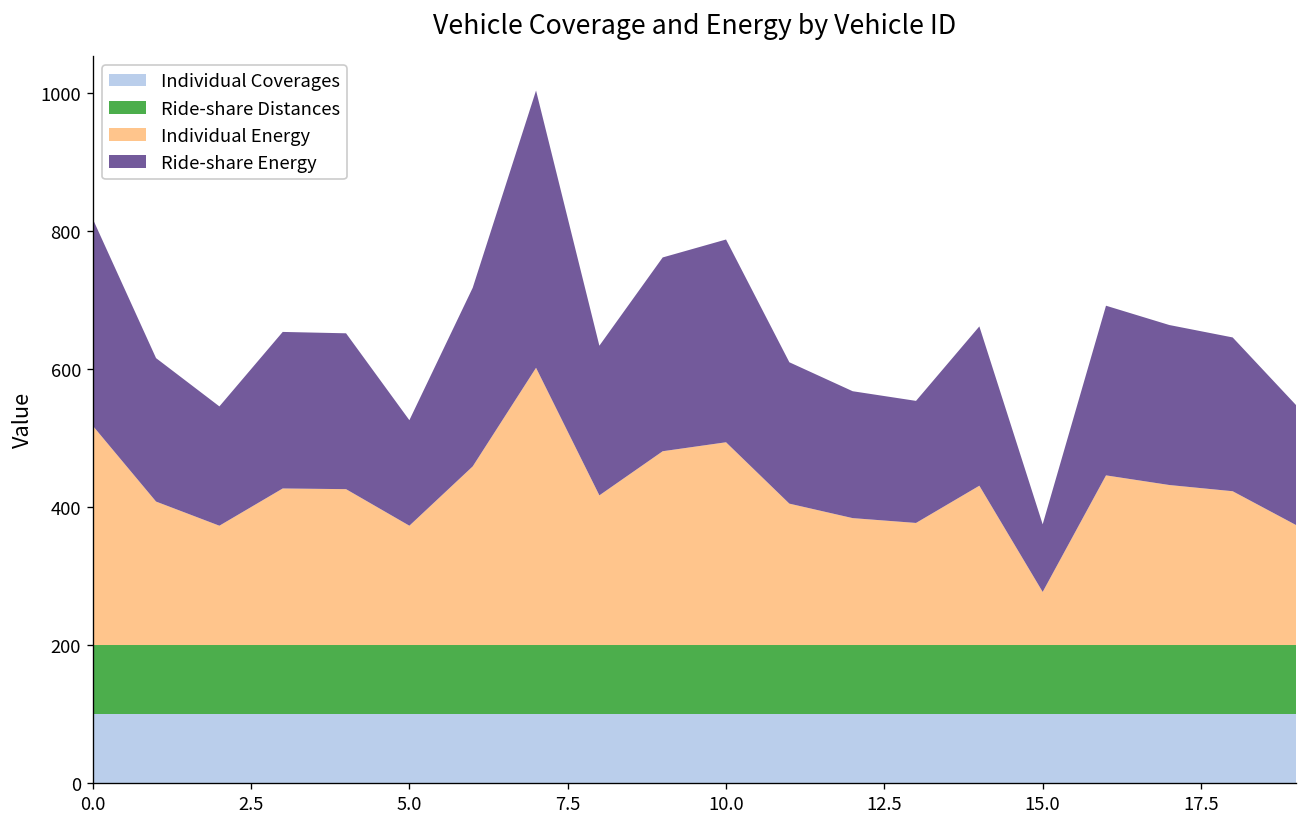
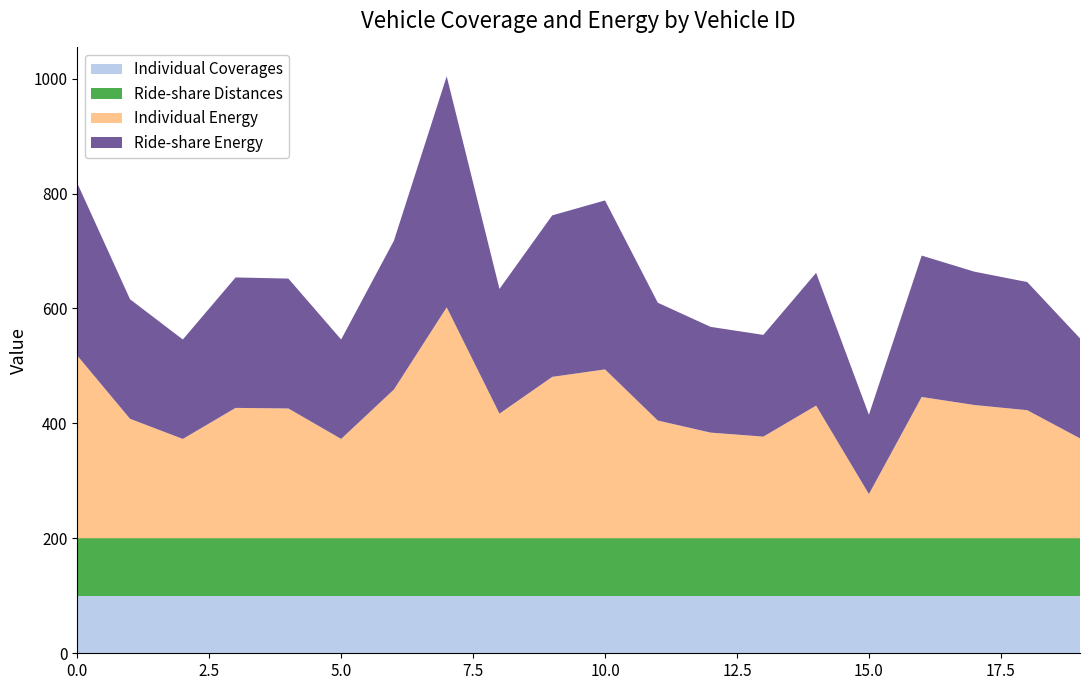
  {
    "Individual Coverages": {
      "0.0": 100,
      "5.0": 100,
      "10.0": 100,
      "15.0": 100
    },
    "Ride-share Distances": {
      "0.0": 100,
      "5.0": 100,
      "10.0": 100,
      "15.0": 100
    },
    "Individual Energy": {
      "0.0": 320,
      "5.0": 170,
      "10.0": 290,
      "15.0": 80
    },
    "Ride-share Energy": {
      "0.0": 300,
-     "5.0": 150,
+     "5.0": 170,
      "10.0": 290,
-     "15.0": 100
+     "15.0": 140
    }
  }
